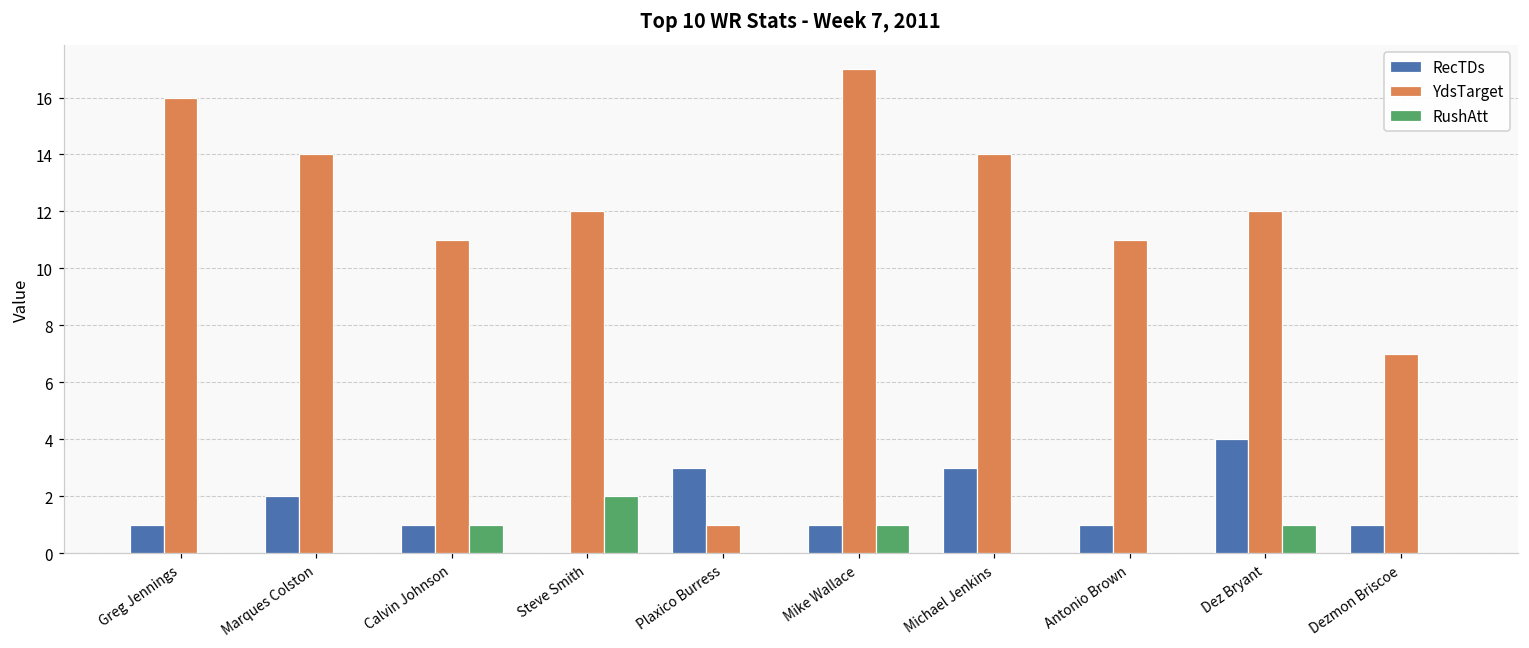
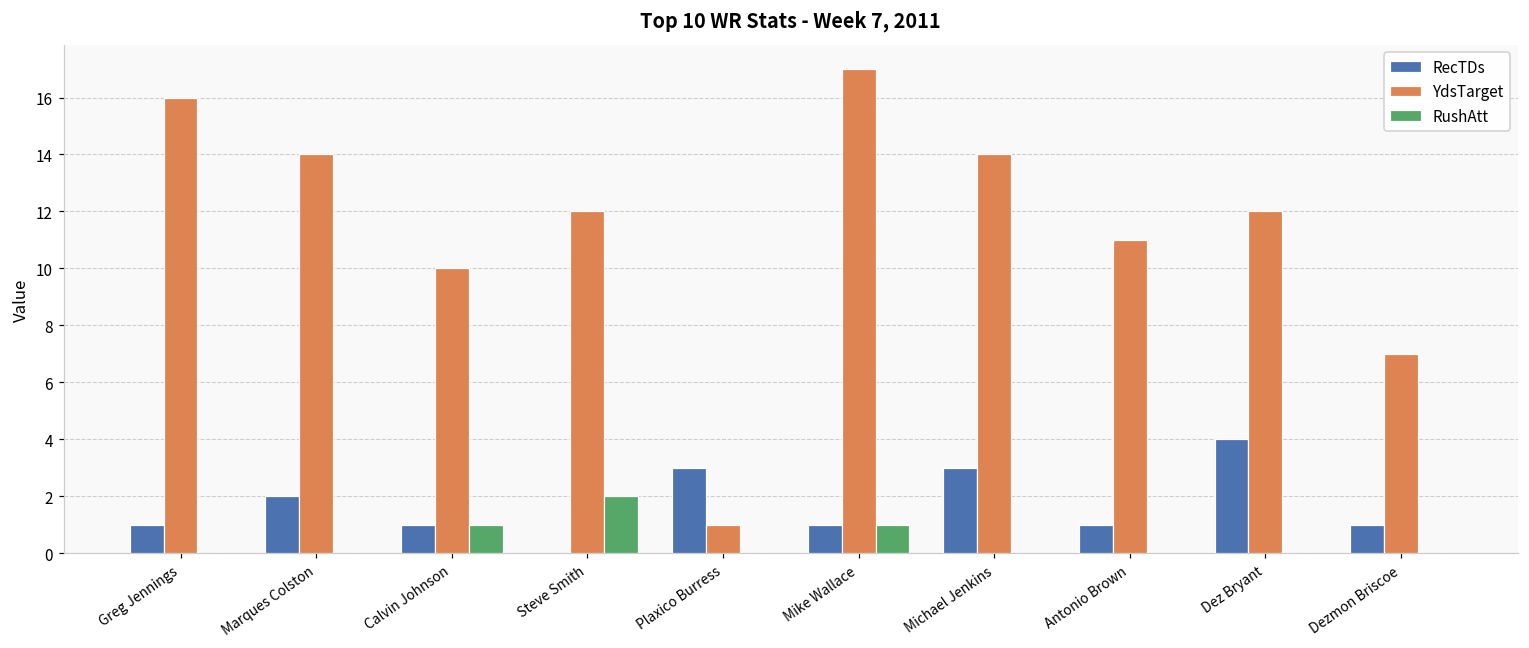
  {
    "RecTDs": {
      "Greg Jennings": 1,
      "Marques Colston": 2,
      "Calvin Johnson": 1,
      "Steve Smith": 0,
      "Plaxico Burress": 3,
      "Mike Wallace": 1,
      "Michael Jenkins": 3,
      "Antonio Brown": 1,
      "Dez Bryant": 4,
      "Dezmon Briscoe": 1
    },
    "YdsTarget": {
      "Greg Jennings": 16,
      "Marques Colston": 14,
-     "Calvin Johnson": 11,
+     "Calvin Johnson": 10,
      "Steve Smith": 12,
      "Plaxico Burress": 1,
      "Mike Wallace": 17,
      "Michael Jenkins": 14,
      "Antonio Brown": 11,
      "Dez Bryant": 12,
      "Dezmon Briscoe": 7
    },
    "RushAtt": {
      "Greg Jennings": 0,
      "Marques Colston": 0,
      "Calvin Johnson": 1,
      "Steve Smith": 2,
      "Plaxico Burress": 0,
      "Mike Wallace": 1,
      "Michael Jenkins": 0,
      "Antonio Brown": 0,
-     "Dez Bryant": 1,
+     "Dez Bryant": 0,
      "Dezmon Briscoe": 0
    }
  }
